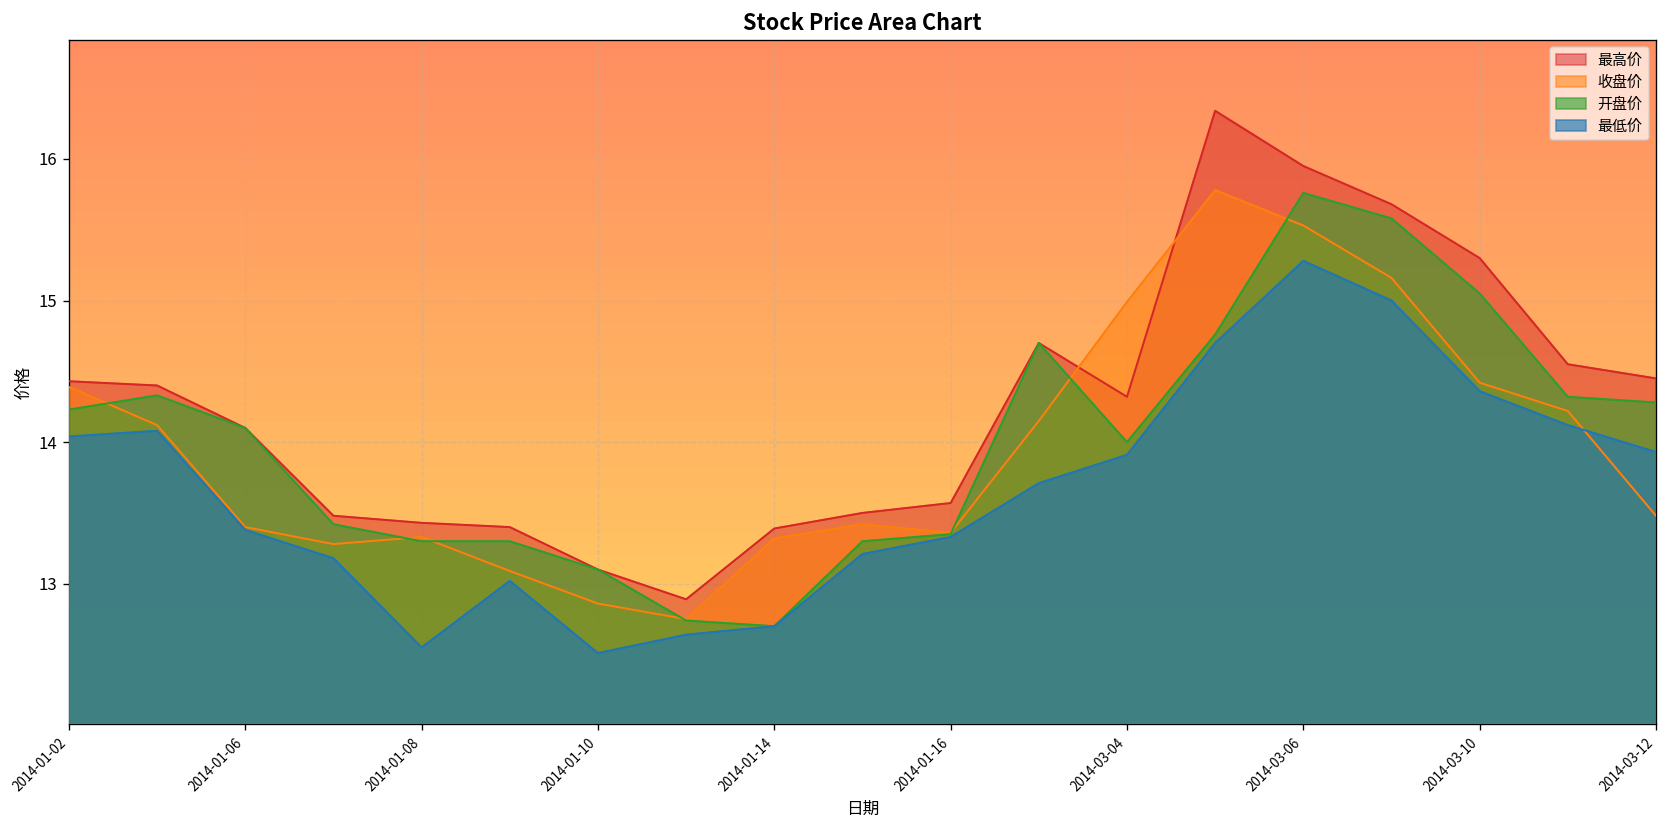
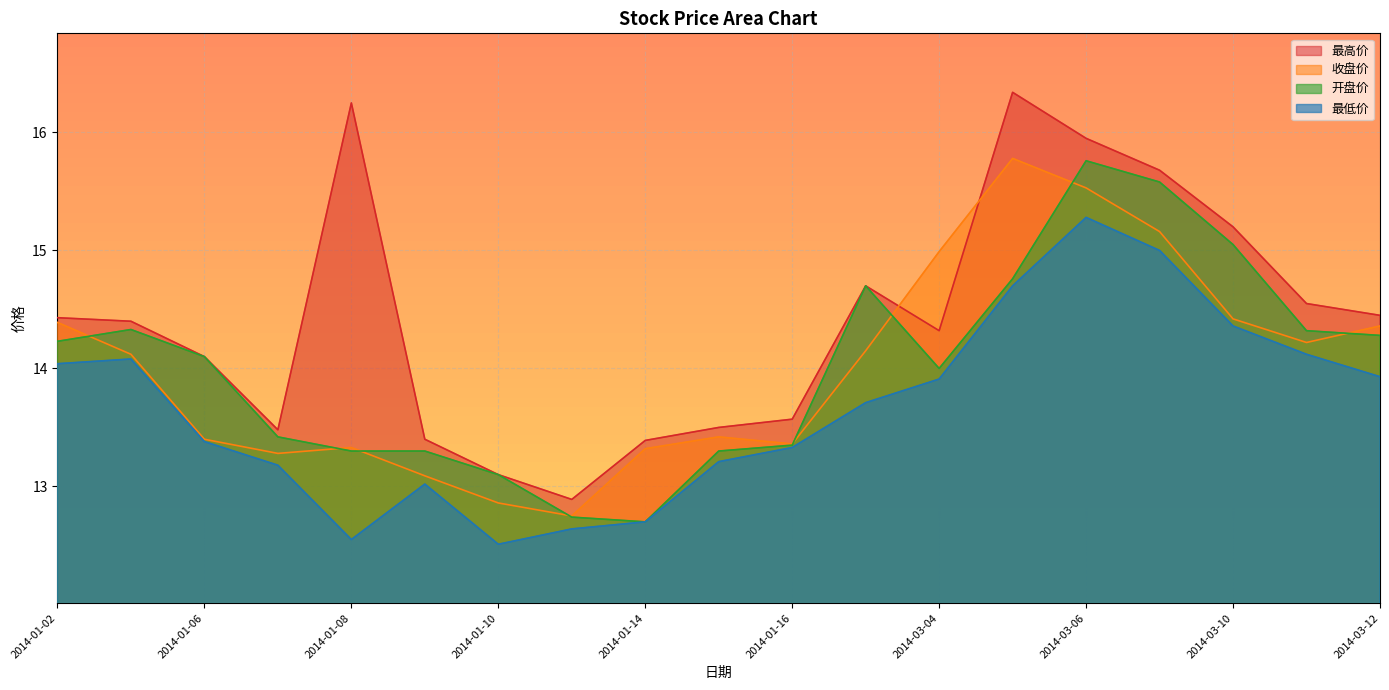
  {
    "最高价": {
      "2014-01-02": 14.43,
-     "2014-01-08": 13.43,
+     "2014-01-08": 16.25,
      "2014-01-14": 13.39,
      "2014-01-16": 13.57,
      "2014-03-04": 14.32,
      "2014-03-06": 15.95,
-     "2014-03-10": 15.3,
+     "2014-03-10": 15.2,
      "2014-03-12": 14.45
    },
    "收盘价": {
      "2014-01-02": 14.39,
      "2014-01-08": 13.33,
      "2014-01-10": 12.86,
      "2014-01-14": 13.32,
      "2014-03-04": 14.99,
      "2014-03-06": 15.53,
      "2014-03-10": 14.42,
-     "2014-03-12": 13.48
+     "2014-03-12": 14.36
    },
    "开盘价": {
      "2014-01-02": 14.23,
      "2014-01-08": 13.30,
      "2014-03-04": 14.00,
      "2014-03-06": 15.76,
      "2014-03-10": 15.05,
      "2014-03-12": 14.28
    },
    "最低价": {
      "2014-01-02": 14.04,
      "2014-01-08": 12.55,
      "2014-01-10": 12.51,
      "2014-03-04": 13.91,
      "2014-03-06": 15.28,
      "2014-03-10": 14.36,
      "2014-03-12": 13.93
    }
  }
